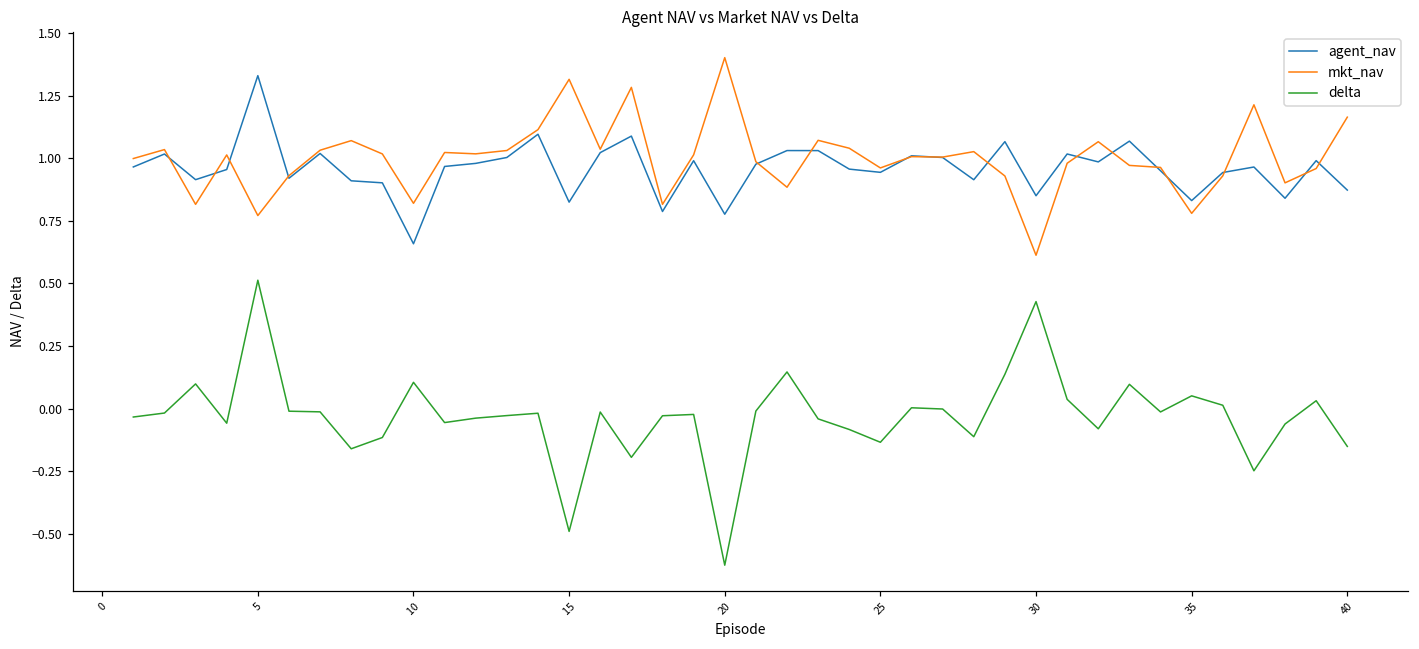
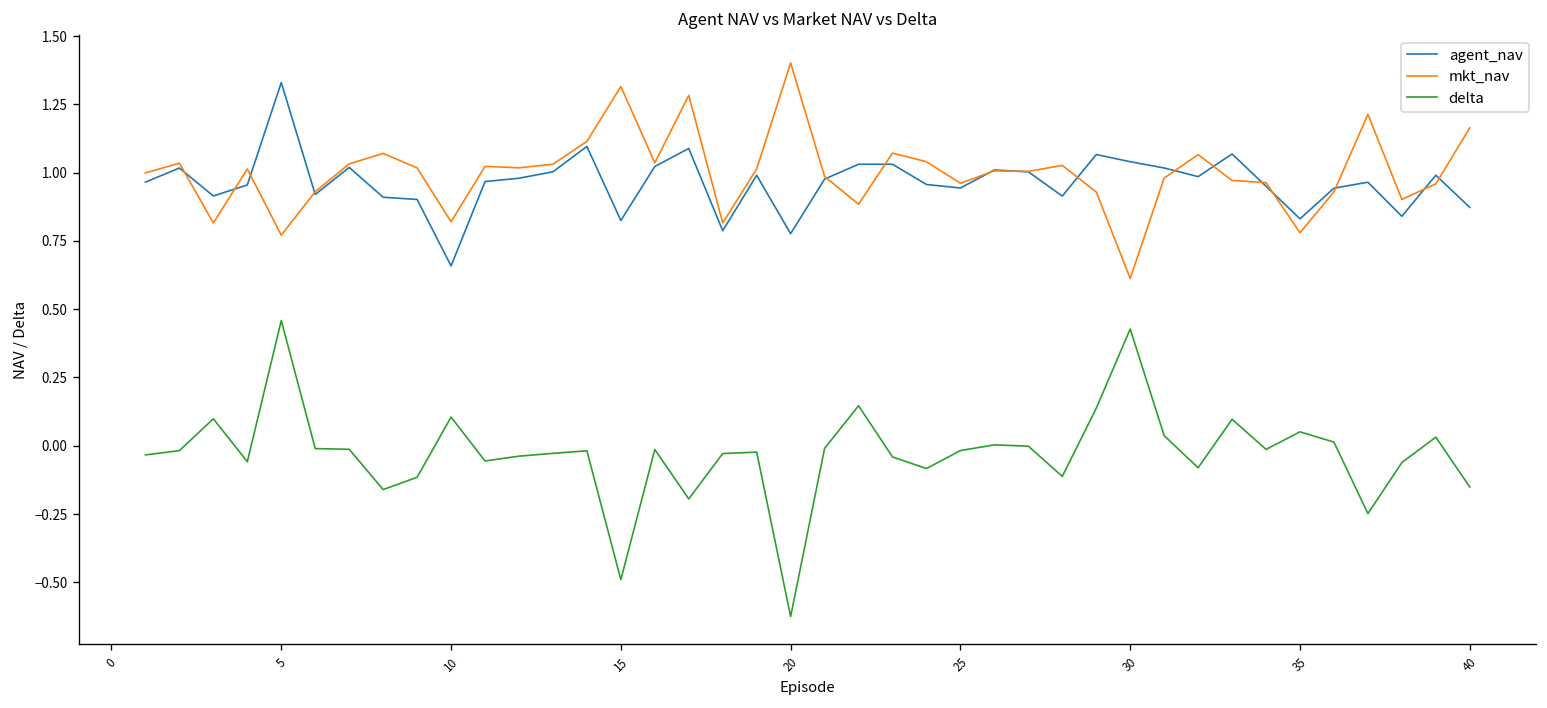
  {
    "agent_nav": {
      "5": 1.33,
      "10": 0.66,
      "15": 0.82,
      "20": 0.78,
      "25": 0.94,
-     "30": 0.85,
+     "30": 1.04,
      "35": 0.83,
      "40": 0.87
    },
    "mkt_nav": {
      "5": 0.77,
      "10": 0.82,
      "15": 1.32,
      "20": 1.40,
      "25": 0.96,
      "30": 0.61,
      "35": 0.78,
      "40": 1.16
    },
    "delta": {
-     "5": 0.51,
+     "5": 0.46,
      "10": 0.10,
      "15": -0.49,
      "20": -0.63,
-     "25": -0.13,
+     "25": -0.02,
      "30": 0.43,
      "35": 0.05,
      "40": -0.15
    }
  }
